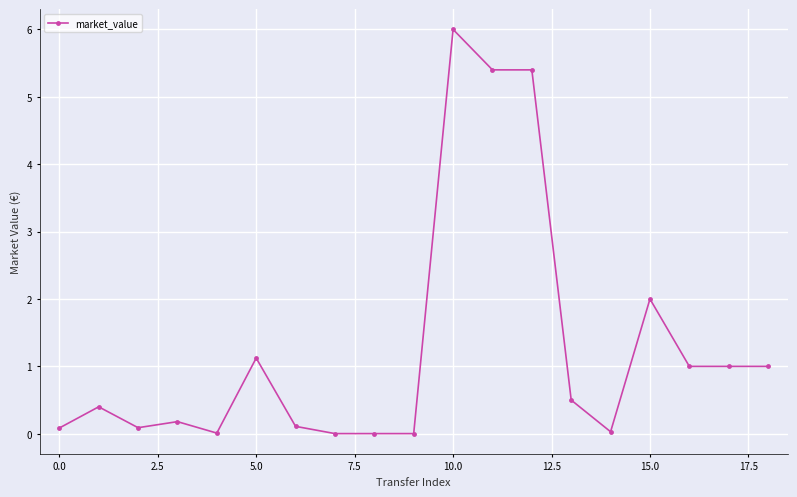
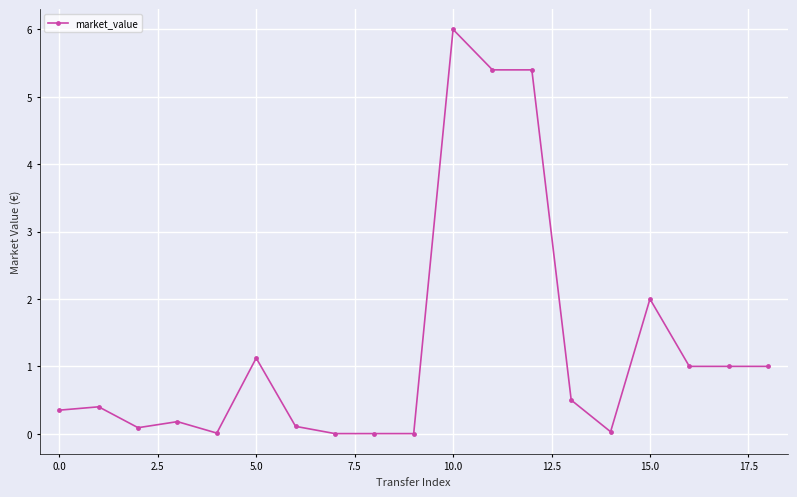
  {
-   "0.0": 0.1,
+   "0.0": 0.4,
    "5.0": 1.1,
    "10.0": 6.0,
    "15.0": 2.0
  }
